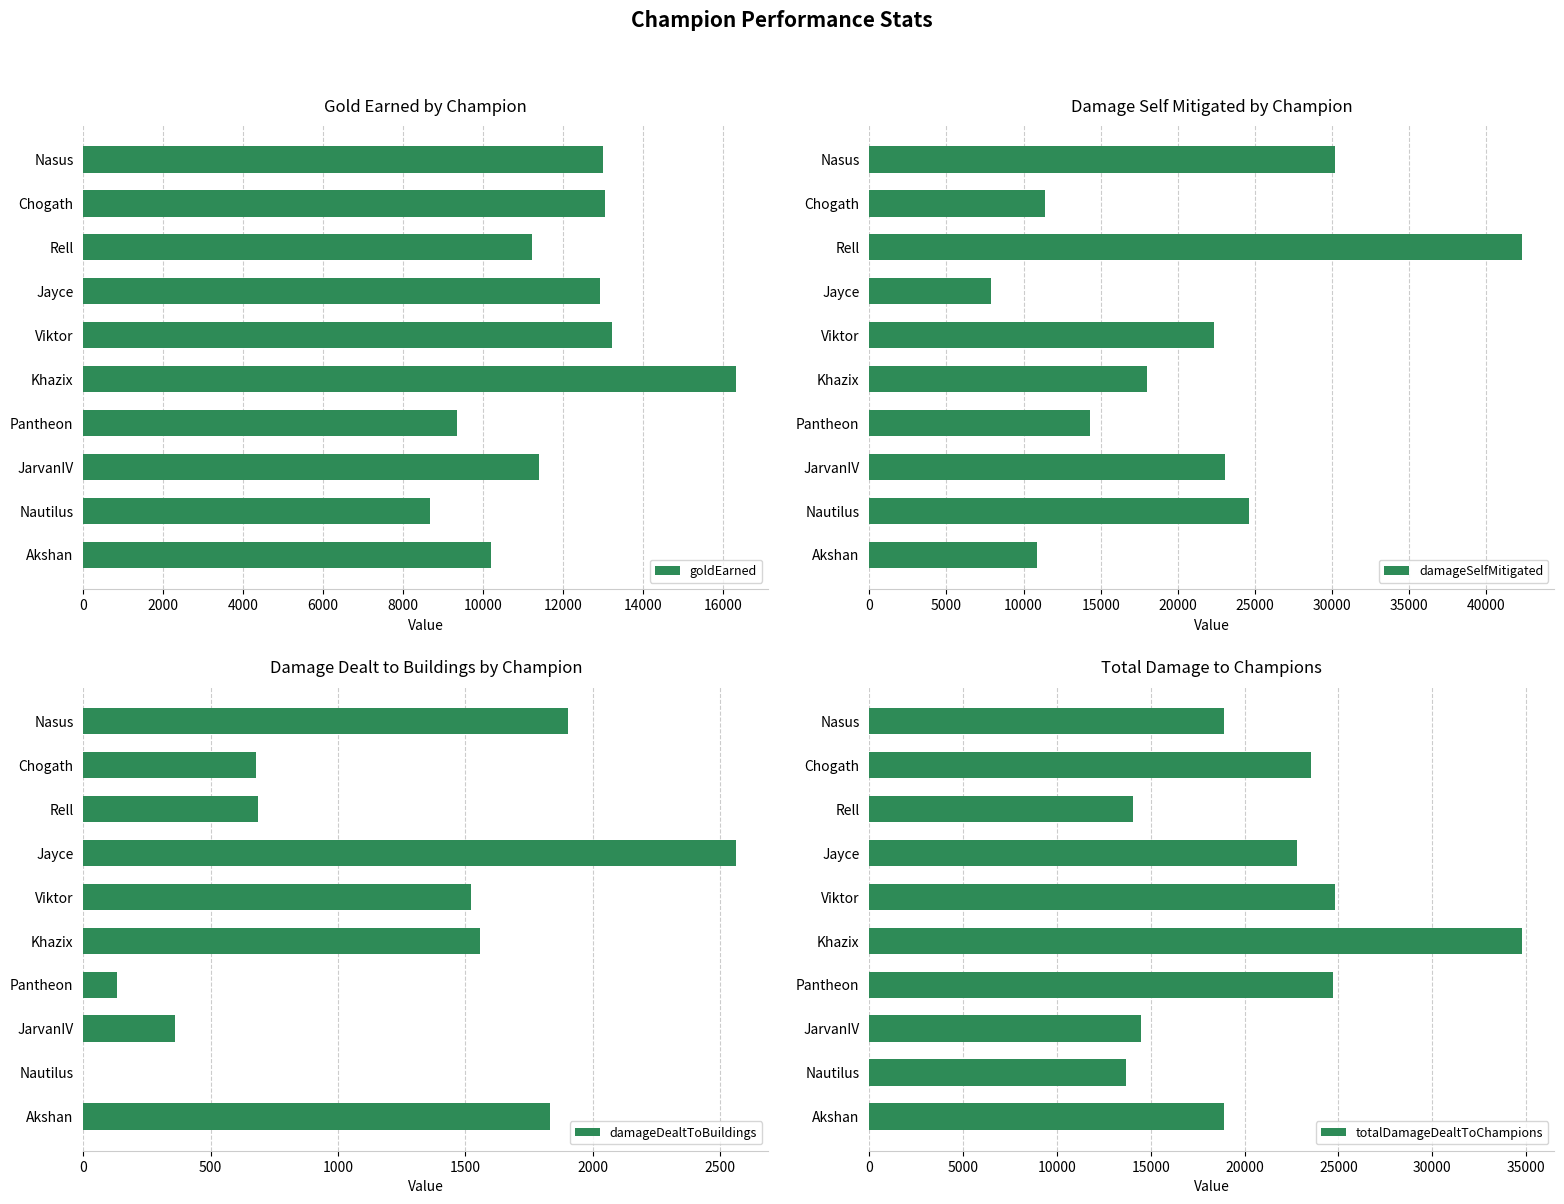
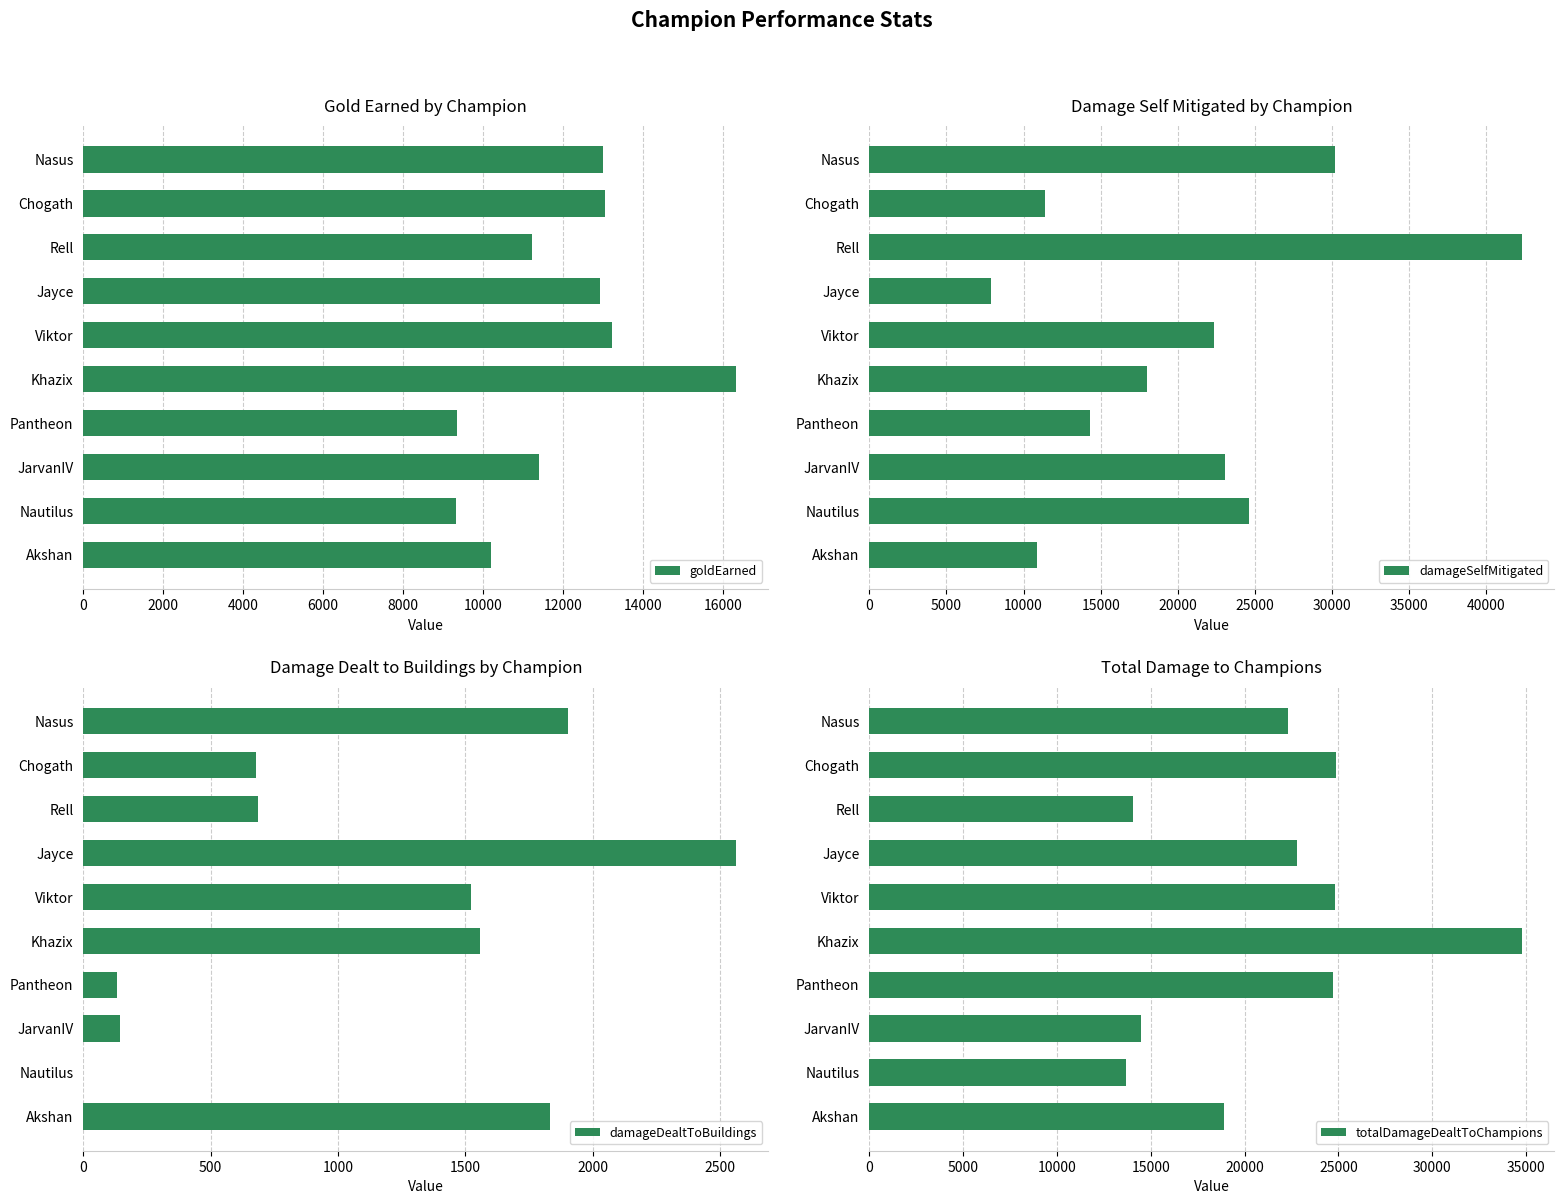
  {
    "Gold Earned by Champion": {
      "Nasus": 13000,
      "Chogath": 13100,
      "Rell": 11200,
      "Jayce": 12900,
      "Viktor": 13200,
      "Khazix": 16300,
      "Pantheon": 9400,
      "JarvanIV": 11400,
-     "Nautilus": 8700,
+     "Nautilus": 9300,
      "Akshan": 10200
    },
    "Damage Self Mitigated by Champion": {
      "Nasus": 30200,
      "Chogath": 11400,
      "Rell": 42300,
      "Jayce": 7900,
      "Viktor": 22400,
      "Khazix": 18000,
      "Pantheon": 14300,
      "JarvanIV": 23100,
      "Nautilus": 24600,
      "Akshan": 10900
    },
    "Damage Dealt to Buildings by Champion": {
      "Nasus": 1910,
      "Chogath": 680,
      "Rell": 690,
      "Jayce": 2560,
      "Viktor": 1520,
      "Khazix": 1560,
      "Pantheon": 130,
-     "JarvanIV": 360,
+     "JarvanIV": 140,
      "Nautilus": 0,
      "Akshan": 1830
    },
    "Total Damage to Champions": {
-     "Nasus": 18900,
-     "Chogath": 23500,
+     "Nasus": 22300,
+     "Chogath": 24900,
      "Rell": 14100,
      "Jayce": 22800,
      "Viktor": 24800,
      "Khazix": 34800,
      "Pantheon": 24700,
      "JarvanIV": 14500,
      "Nautilus": 13700,
      "Akshan": 18900
    }
  }
